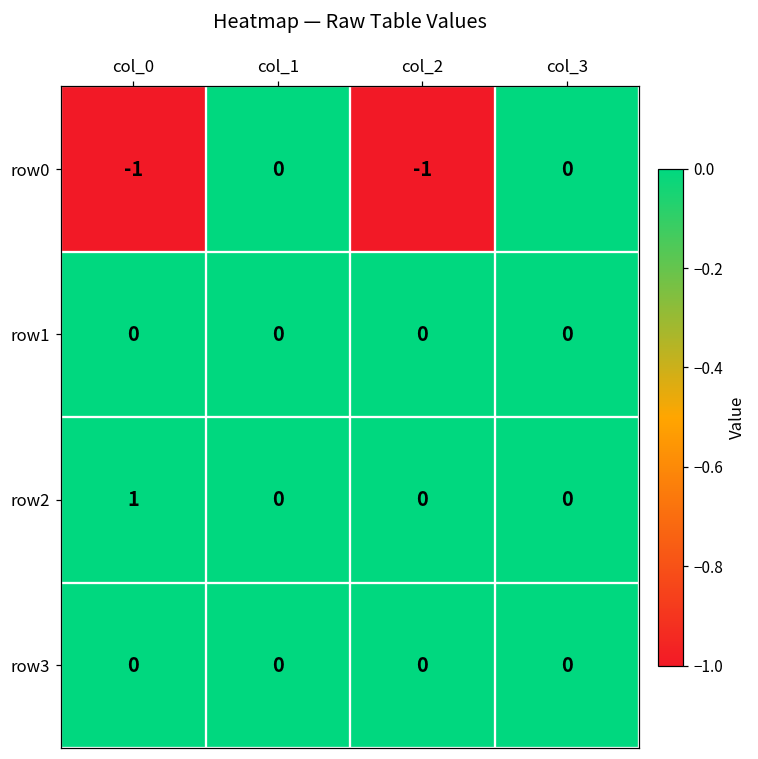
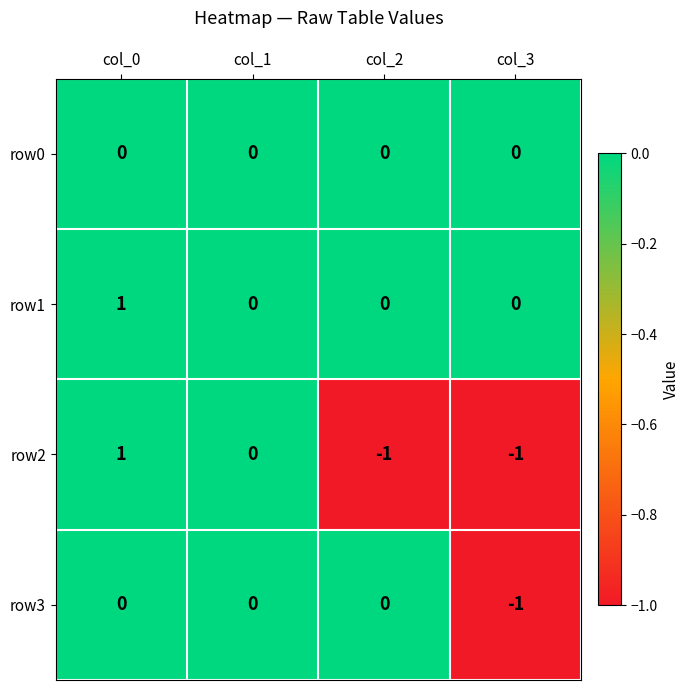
  {
    "row0": {
-     "col_0": -1,
+     "col_0": 0,
      "col_1": 0,
-     "col_2": -1,
+     "col_2": 0,
      "col_3": 0
    },
    "row1": {
-     "col_0": 0,
+     "col_0": 1,
      "col_1": 0,
      "col_2": 0,
      "col_3": 0
    },
    "row2": {
      "col_0": 1,
      "col_1": 0,
-     "col_2": 0,
-     "col_3": 0
+     "col_2": -1,
+     "col_3": -1
    },
    "row3": {
      "col_0": 0,
      "col_1": 0,
      "col_2": 0,
-     "col_3": 0
+     "col_3": -1
    }
  }
